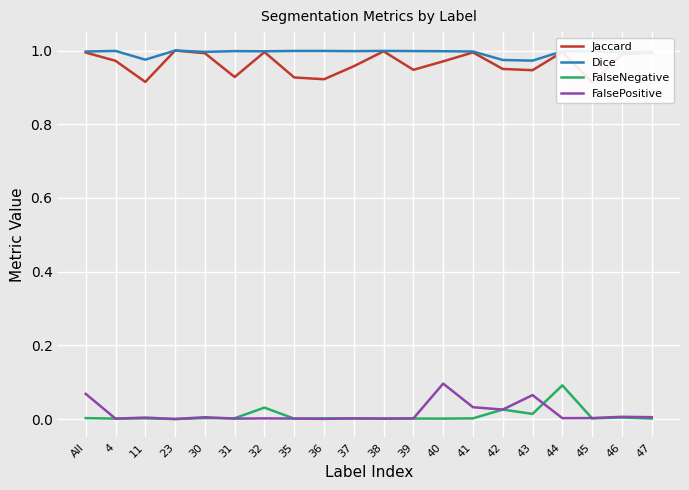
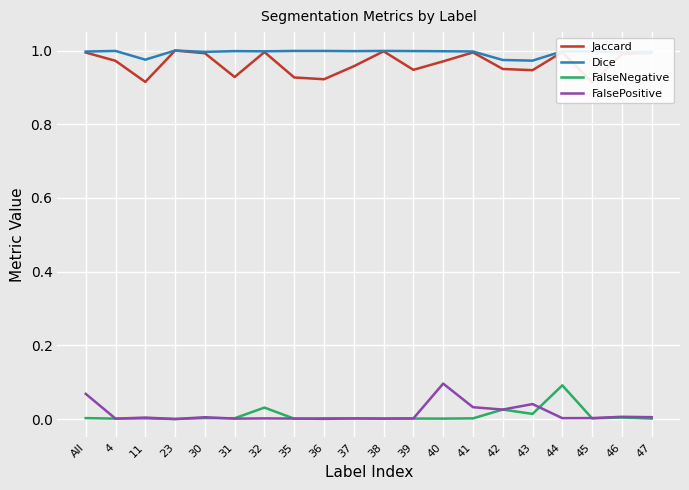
  {
    "Jaccard": {
      "4": 0.97,
      "11": 0.91,
      "31": 0.93,
      "35": 0.93,
      "36": 0.92,
      "37": 0.96,
      "39": 0.95,
      "40": 0.97,
      "42": 0.95,
      "43": 0.95
    },
    "Dice": {
      "4": 1.00,
      "11": 0.98,
      "31": 1.00,
      "35": 1.00,
      "36": 1.00,
      "37": 1.00,
      "39": 1.00,
      "40": 1.00,
      "42": 0.97,
      "43": 0.97
    },
    "FalseNegative": {
      "All": 0.00,
      "32": 0.03,
      "40": 0.00,
      "41": 0.00,
      "43": 0.01,
      "44": 0.09
    },
    "FalsePositive": {
      "All": 0.07,
      "32": 0.00,
      "40": 0.10,
      "41": 0.03,
-     "43": 0.06,
+     "43": 0.04,
      "44": 0.00
    }
  }
